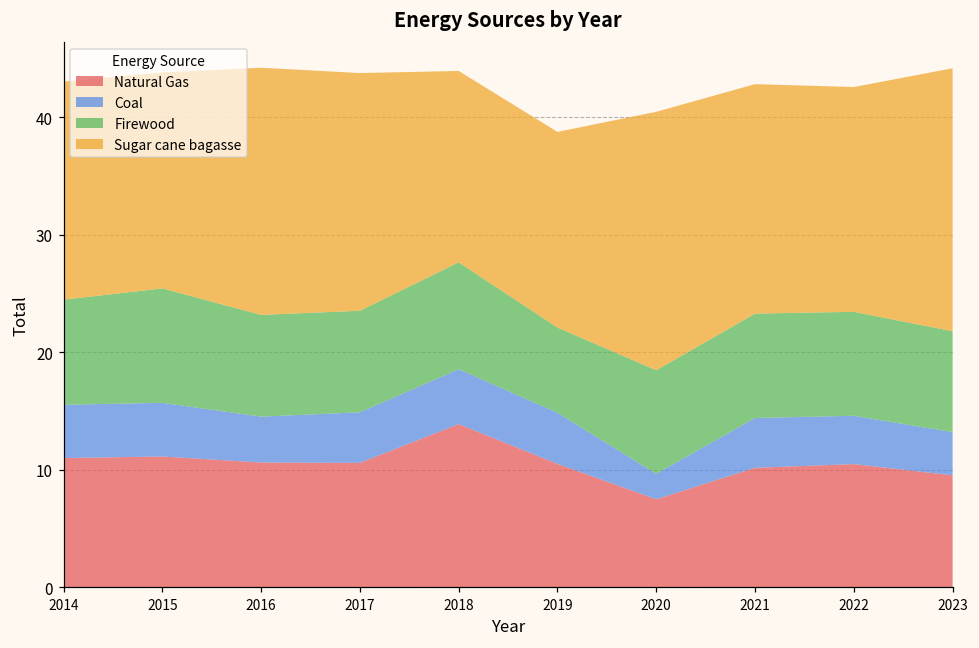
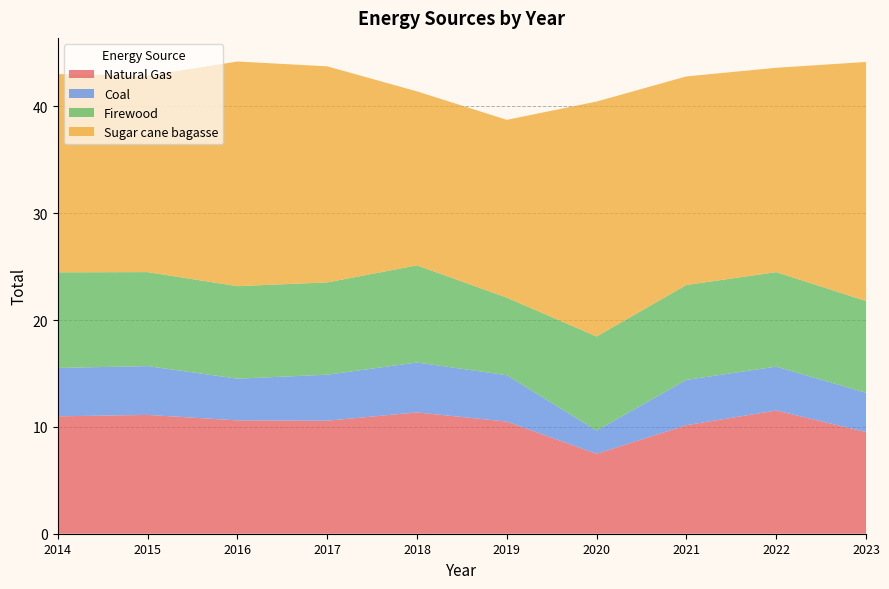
  {
    "Natural Gas": {
      "2014": 11.0,
      "2015": 11.1,
      "2016": 10.6,
      "2017": 10.6,
-     "2018": 13.9,
+     "2018": 11.4,
      "2019": 10.5,
      "2020": 7.5,
      "2021": 10.2,
-     "2022": 10.5,
+     "2022": 11.5,
      "2023": 9.5
    },
    "Coal": {
      "2014": 4.5,
      "2015": 4.6,
      "2016": 3.9,
      "2017": 4.3,
      "2018": 4.7,
      "2019": 4.3,
      "2020": 2.2,
      "2021": 4.2,
      "2022": 4.1,
      "2023": 3.7
    },
    "Firewood": {
      "2014": 8.9,
-     "2015": 9.7,
+     "2015": 8.8,
      "2016": 8.7,
      "2017": 8.6,
      "2018": 9.1,
      "2019": 7.3,
      "2020": 8.8,
      "2021": 8.9,
      "2022": 8.8,
      "2023": 8.6
    },
    "Sugar cane bagasse": {
      "2014": 18.6,
      "2016": 21.0,
      "2017": 20.2,
      "2018": 16.3,
      "2019": 16.6,
      "2020": 22.0,
      "2021": 19.5,
      "2022": 19.1,
      "2023": 22.4
    }
  }
